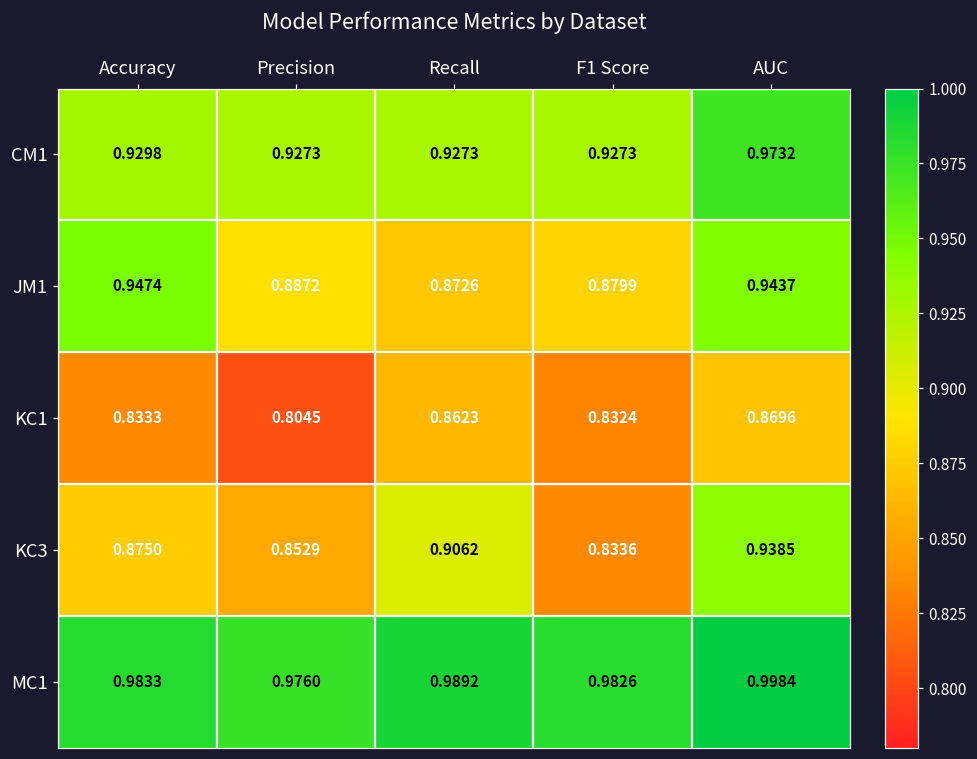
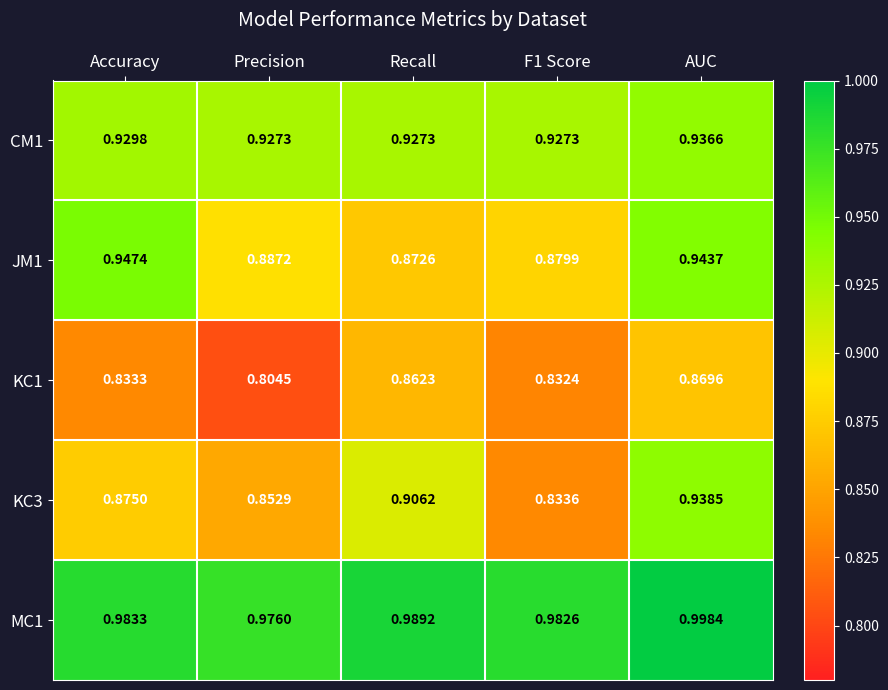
  {
    "CM1": {
      "Accuracy": 0.9298,
      "Precision": 0.9273,
      "Recall": 0.9273,
      "F1 Score": 0.9273,
-     "AUC": 0.9732
+     "AUC": 0.9366
    },
    "JM1": {
      "Accuracy": 0.9474,
      "Precision": 0.8872,
      "Recall": 0.8726,
      "F1 Score": 0.8799,
      "AUC": 0.9437
    },
    "KC1": {
      "Accuracy": 0.8333,
      "Precision": 0.8045,
      "Recall": 0.8623,
      "F1 Score": 0.8324,
      "AUC": 0.8696
    },
    "KC3": {
      "Accuracy": 0.8750,
      "Precision": 0.8529,
      "Recall": 0.9062,
      "F1 Score": 0.8336,
      "AUC": 0.9385
    },
    "MC1": {
      "Accuracy": 0.9833,
      "Precision": 0.9760,
      "Recall": 0.9892,
      "F1 Score": 0.9826,
      "AUC": 0.9984
    }
  }
